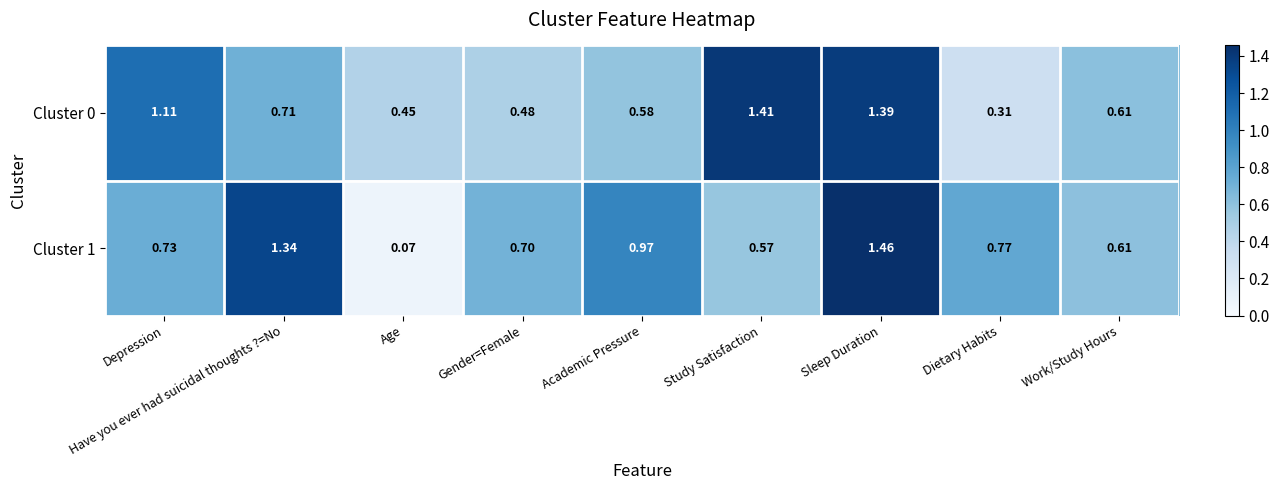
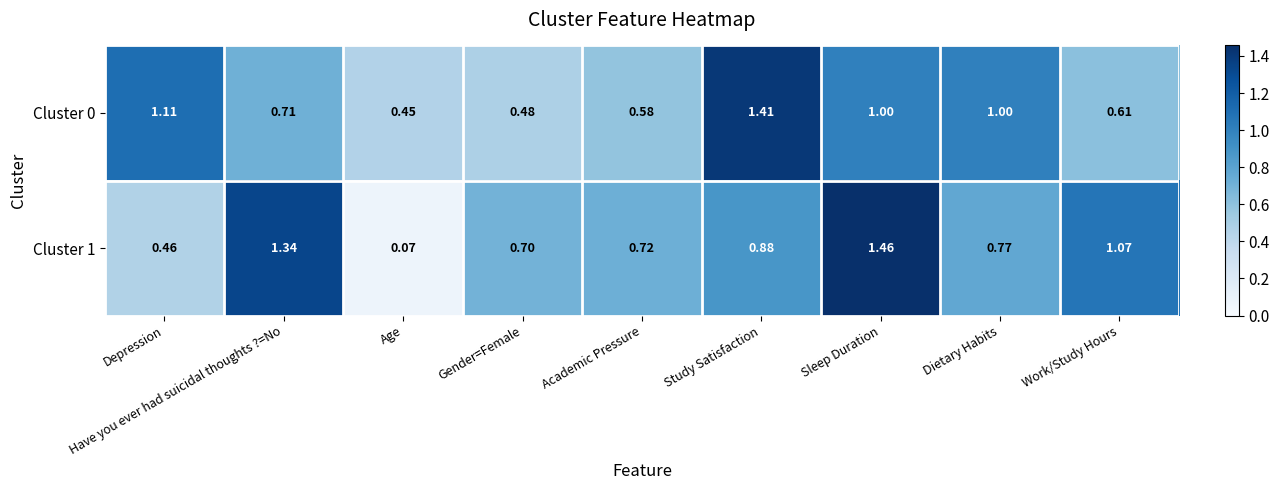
  {
    "Cluster 0": {
      "Depression": 1.11,
      "Have you ever had suicidal thoughts ?=No": 0.71,
      "Age": 0.45,
      "Gender=Female": 0.48,
      "Academic Pressure": 0.58,
      "Study Satisfaction": 1.41,
-     "Sleep Duration": 1.39,
-     "Dietary Habits": 0.31,
+     "Sleep Duration": 1.00,
+     "Dietary Habits": 1.00,
      "Work/Study Hours": 0.61
    },
    "Cluster 1": {
-     "Depression": 0.73,
+     "Depression": 0.46,
      "Have you ever had suicidal thoughts ?=No": 1.34,
      "Age": 0.07,
      "Gender=Female": 0.70,
-     "Academic Pressure": 0.97,
-     "Study Satisfaction": 0.57,
+     "Academic Pressure": 0.72,
+     "Study Satisfaction": 0.88,
      "Sleep Duration": 1.46,
      "Dietary Habits": 0.77,
-     "Work/Study Hours": 0.61
+     "Work/Study Hours": 1.07
    }
  }
